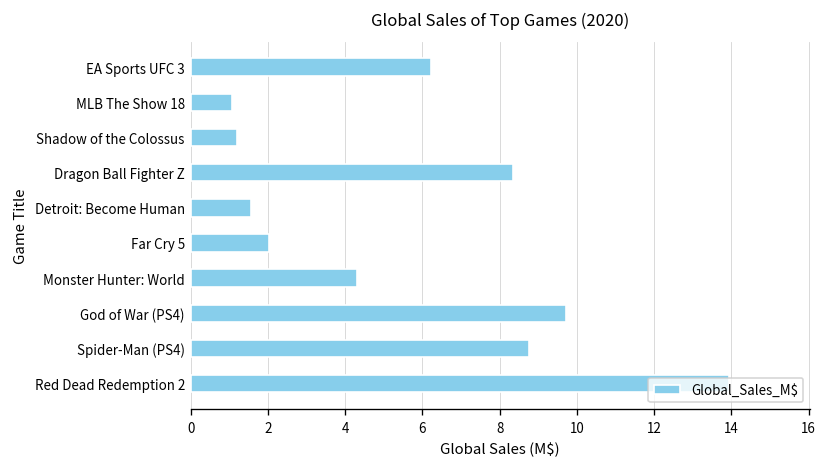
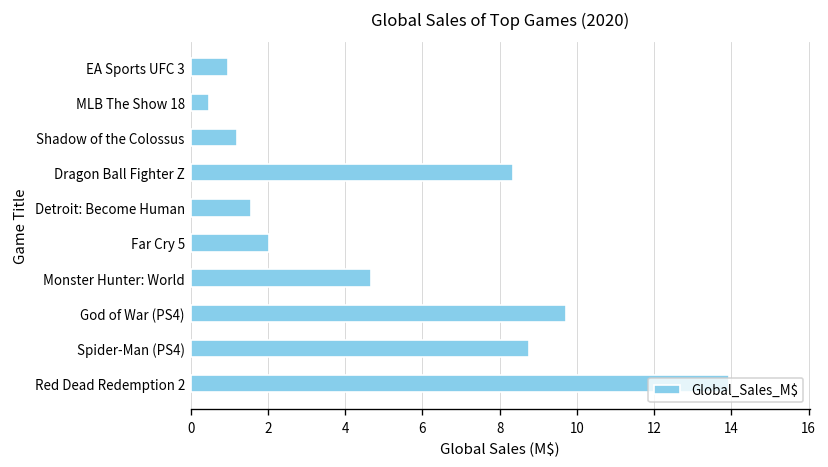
  {
-   "EA Sports UFC 3": 6.2,
-   "MLB The Show 18": 1.1,
+   "EA Sports UFC 3": 1.0,
+   "MLB The Show 18": 0.5,
    "Shadow of the Colossus": 1.2,
    "Dragon Ball Fighter Z": 8.4,
    "Detroit: Become Human": 1.6,
    "Far Cry 5": 2.0,
-   "Monster Hunter: World": 4.3,
+   "Monster Hunter: World": 4.7,
    "God of War (PS4)": 9.7,
    "Spider-Man (PS4)": 8.8
  }
